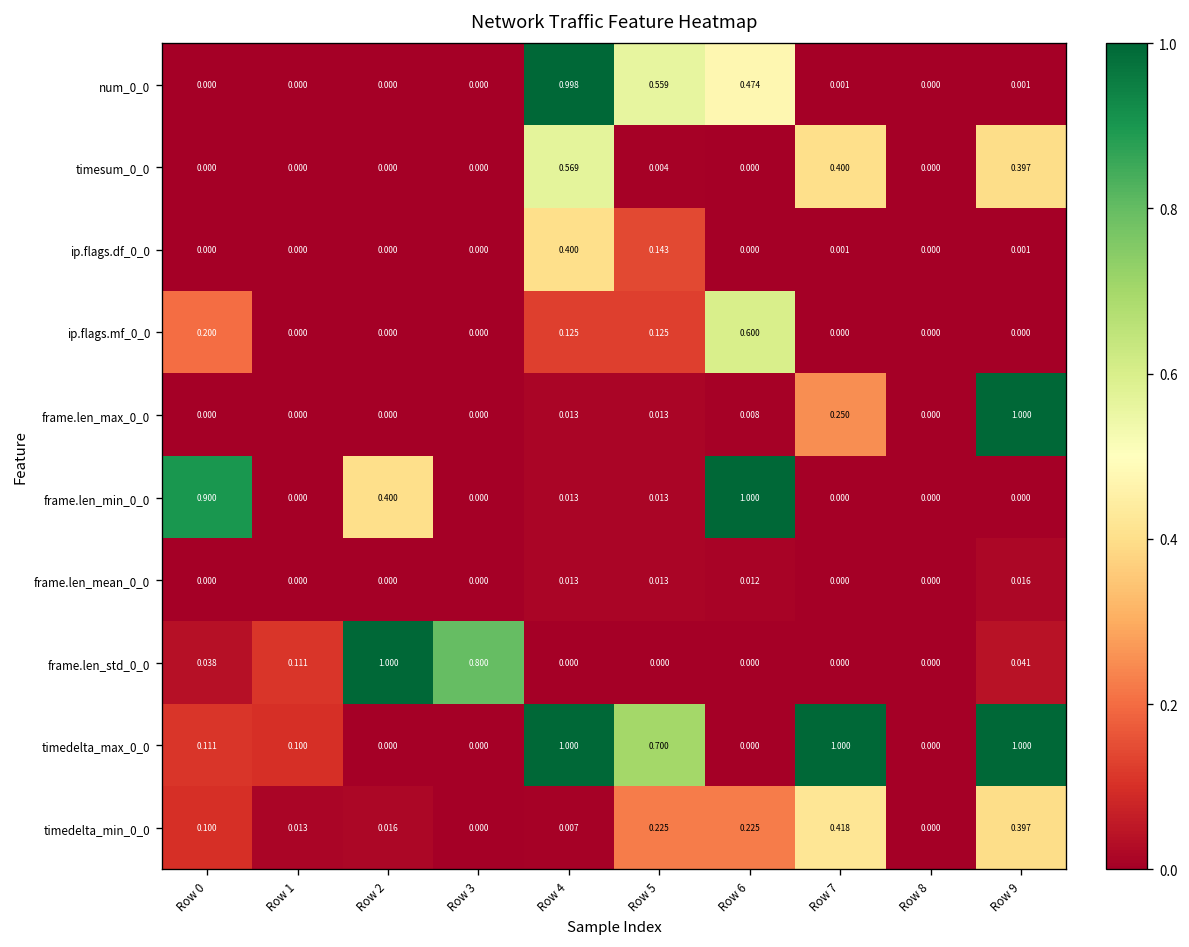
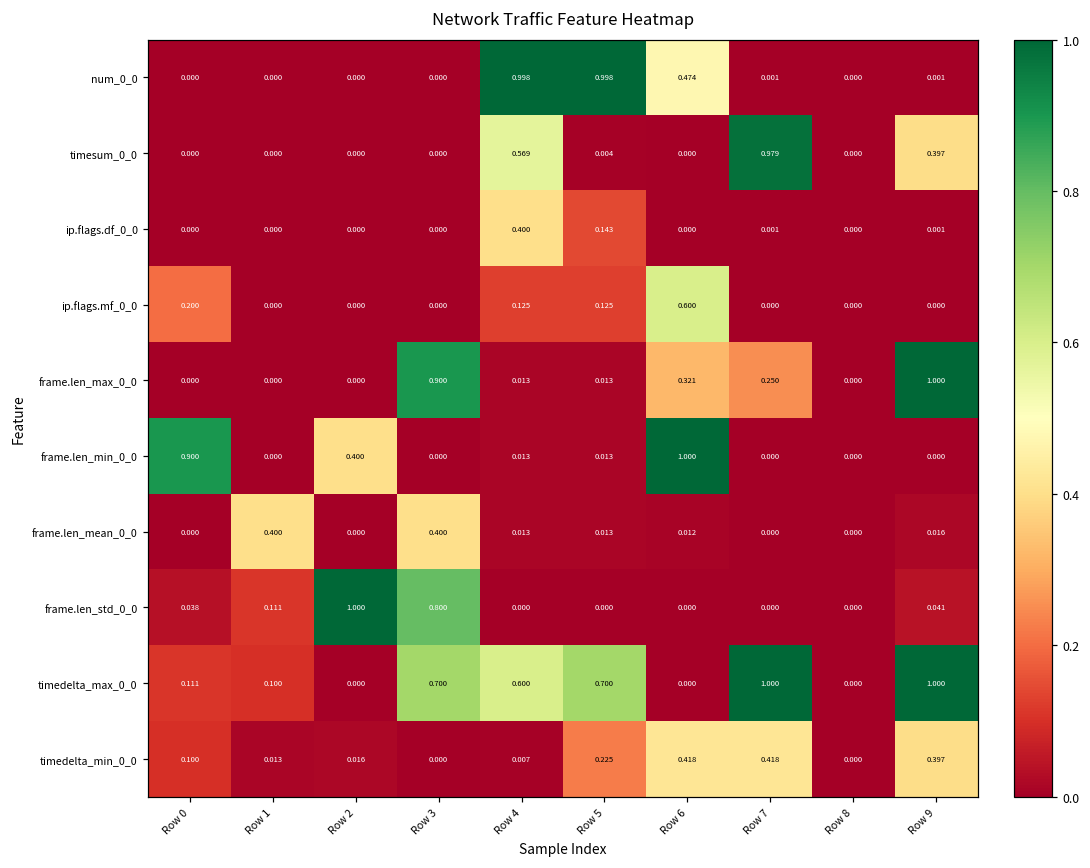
  {
    "num_0_0": {
      "Row 0": 0.000,
      "Row 1": 0.000,
      "Row 2": 0.000,
      "Row 3": 0.000,
      "Row 4": 0.998,
-     "Row 5": 0.559,
+     "Row 5": 0.998,
      "Row 6": 0.474,
      "Row 7": 0.001,
      "Row 8": 0.000,
      "Row 9": 0.001
    },
    "timesum_0_0": {
      "Row 0": 0.000,
      "Row 1": 0.000,
      "Row 2": 0.000,
      "Row 3": 0.000,
      "Row 4": 0.569,
      "Row 5": 0.004,
      "Row 6": 0.000,
-     "Row 7": 0.400,
+     "Row 7": 0.979,
      "Row 8": 0.000,
      "Row 9": 0.397
    },
    "ip.flags.df_0_0": {
      "Row 0": 0.000,
      "Row 1": 0.000,
      "Row 2": 0.000,
      "Row 3": 0.000,
      "Row 4": 0.400,
      "Row 5": 0.143,
      "Row 6": 0.000,
      "Row 7": 0.001,
      "Row 8": 0.000,
      "Row 9": 0.001
    },
    "ip.flags.mf_0_0": {
      "Row 0": 0.200,
      "Row 1": 0.000,
      "Row 2": 0.000,
      "Row 3": 0.000,
      "Row 4": 0.125,
      "Row 5": 0.125,
      "Row 6": 0.600,
      "Row 7": 0.000,
      "Row 8": 0.000,
      "Row 9": 0.000
    },
    "frame.len_max_0_0": {
      "Row 0": 0.000,
      "Row 1": 0.000,
      "Row 2": 0.000,
-     "Row 3": 0.000,
+     "Row 3": 0.900,
      "Row 4": 0.013,
      "Row 5": 0.013,
-     "Row 6": 0.008,
+     "Row 6": 0.321,
      "Row 7": 0.250,
      "Row 8": 0.000,
      "Row 9": 1.000
    },
    "frame.len_min_0_0": {
      "Row 0": 0.900,
      "Row 1": 0.000,
      "Row 2": 0.400,
      "Row 3": 0.000,
      "Row 4": 0.013,
      "Row 5": 0.013,
      "Row 6": 1.000,
      "Row 7": 0.000,
      "Row 8": 0.000,
      "Row 9": 0.000
    },
    "frame.len_mean_0_0": {
      "Row 0": 0.000,
-     "Row 1": 0.000,
+     "Row 1": 0.400,
      "Row 2": 0.000,
-     "Row 3": 0.000,
+     "Row 3": 0.400,
      "Row 4": 0.013,
      "Row 5": 0.013,
      "Row 6": 0.012,
      "Row 7": 0.000,
      "Row 8": 0.000,
      "Row 9": 0.016
    },
    "frame.len_std_0_0": {
      "Row 0": 0.038,
      "Row 1": 0.111,
      "Row 2": 1.000,
      "Row 3": 0.800,
      "Row 4": 0.000,
      "Row 5": 0.000,
      "Row 6": 0.000,
      "Row 7": 0.000,
      "Row 8": 0.000,
      "Row 9": 0.041
    },
    "timedelta_max_0_0": {
      "Row 0": 0.111,
      "Row 1": 0.100,
      "Row 2": 0.000,
-     "Row 3": 0.000,
-     "Row 4": 1.000,
+     "Row 3": 0.700,
+     "Row 4": 0.600,
      "Row 5": 0.700,
      "Row 6": 0.000,
      "Row 7": 1.000,
      "Row 8": 0.000,
      "Row 9": 1.000
    },
    "timedelta_min_0_0": {
      "Row 0": 0.100,
      "Row 1": 0.013,
      "Row 2": 0.016,
      "Row 3": 0.000,
      "Row 4": 0.007,
      "Row 5": 0.225,
-     "Row 6": 0.225,
+     "Row 6": 0.418,
      "Row 7": 0.418,
      "Row 8": 0.000,
      "Row 9": 0.397
    }
  }
